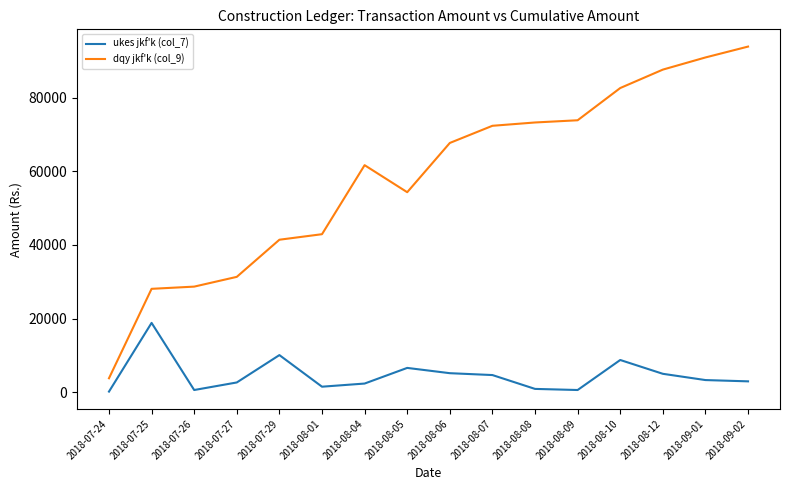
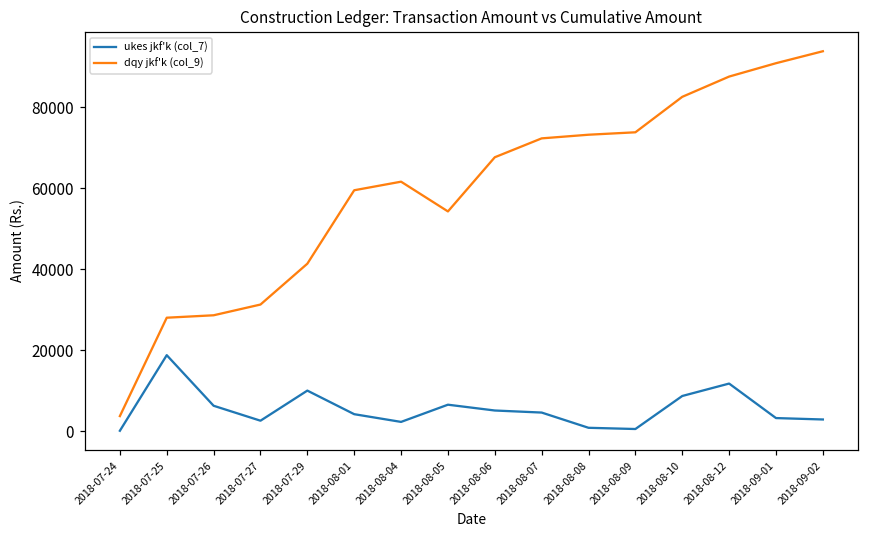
  {
    "ukes jkf'k (col_7)": {
      "2018-07-24": 0,
      "2018-07-25": 19000,
-     "2018-07-26": 1000,
+     "2018-07-26": 6000,
      "2018-07-27": 3000,
      "2018-07-29": 10000,
-     "2018-08-01": 2000,
+     "2018-08-01": 4000,
      "2018-08-04": 2000,
      "2018-08-05": 7000,
      "2018-08-06": 5000,
      "2018-08-07": 5000,
      "2018-08-08": 1000,
      "2018-08-09": 1000,
      "2018-08-10": 9000,
-     "2018-08-12": 5000,
+     "2018-08-12": 12000,
      "2018-09-01": 3000,
      "2018-09-02": 3000
    },
    "dqy jkf'k (col_9)": {
      "2018-07-24": 4000,
      "2018-07-25": 28000,
      "2018-07-26": 29000,
      "2018-07-27": 31000,
      "2018-07-29": 41000,
-     "2018-08-01": 43000,
+     "2018-08-01": 60000,
      "2018-08-04": 62000,
      "2018-08-05": 54000,
      "2018-08-06": 68000,
      "2018-08-07": 72000,
      "2018-08-08": 73000,
      "2018-08-09": 74000,
      "2018-08-10": 83000,
      "2018-08-12": 88000,
      "2018-09-01": 91000,
      "2018-09-02": 94000
    }
  }
